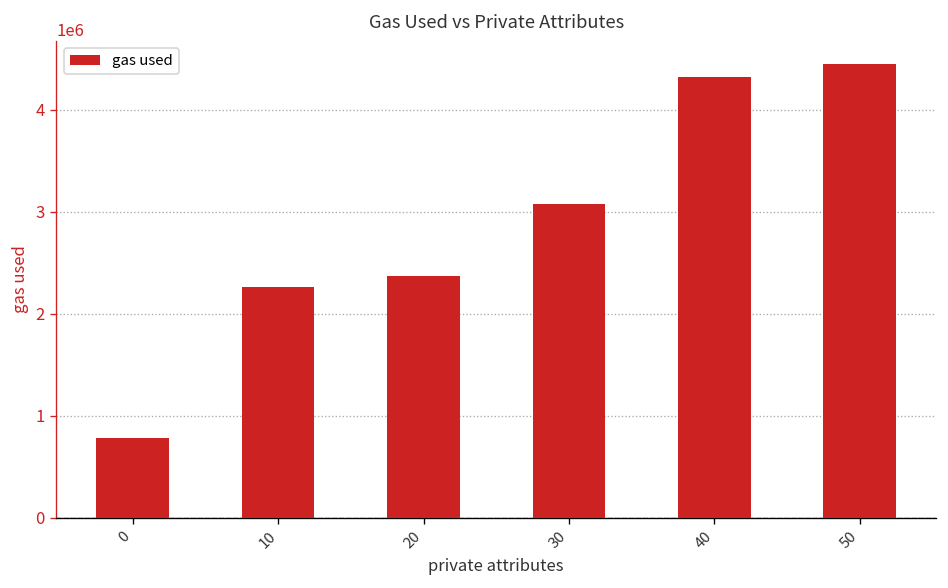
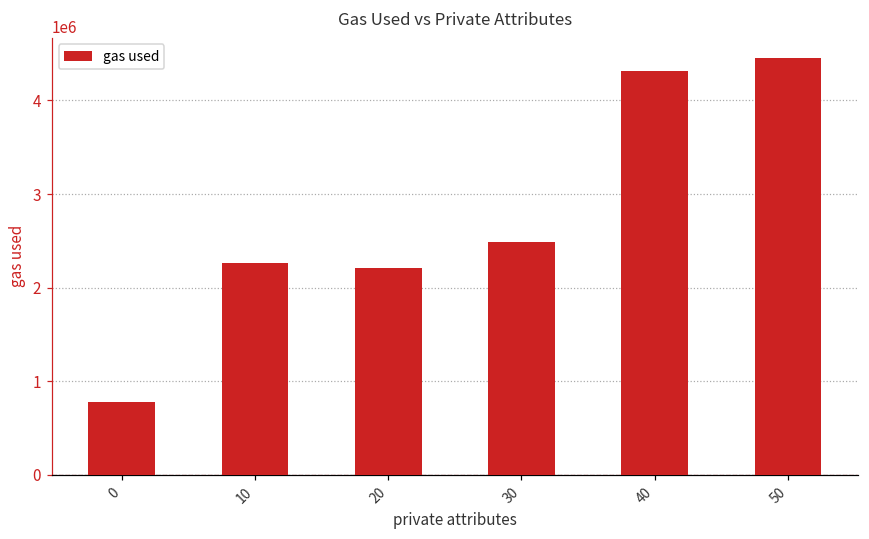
  {
    "0": 800000,
    "10": 2300000,
-   "20": 2400000,
-   "30": 3100000,
+   "20": 2200000,
+   "30": 2500000,
    "40": 4300000,
    "50": 4400000
  }
